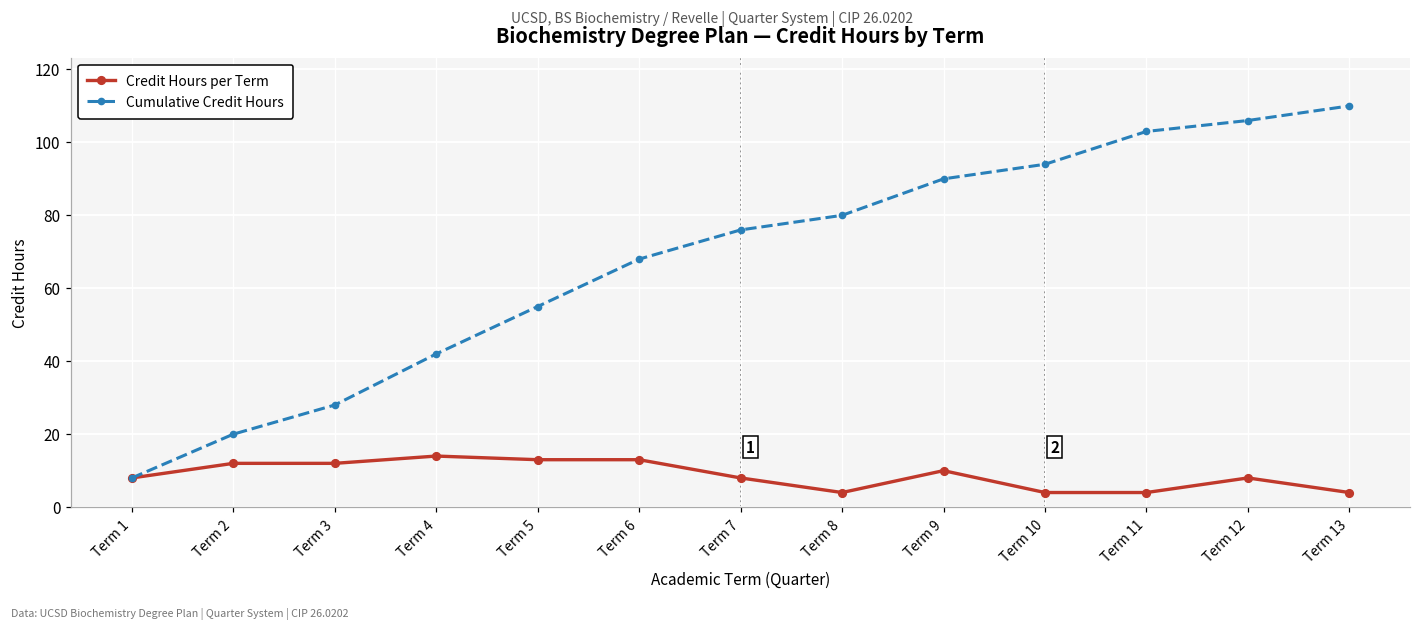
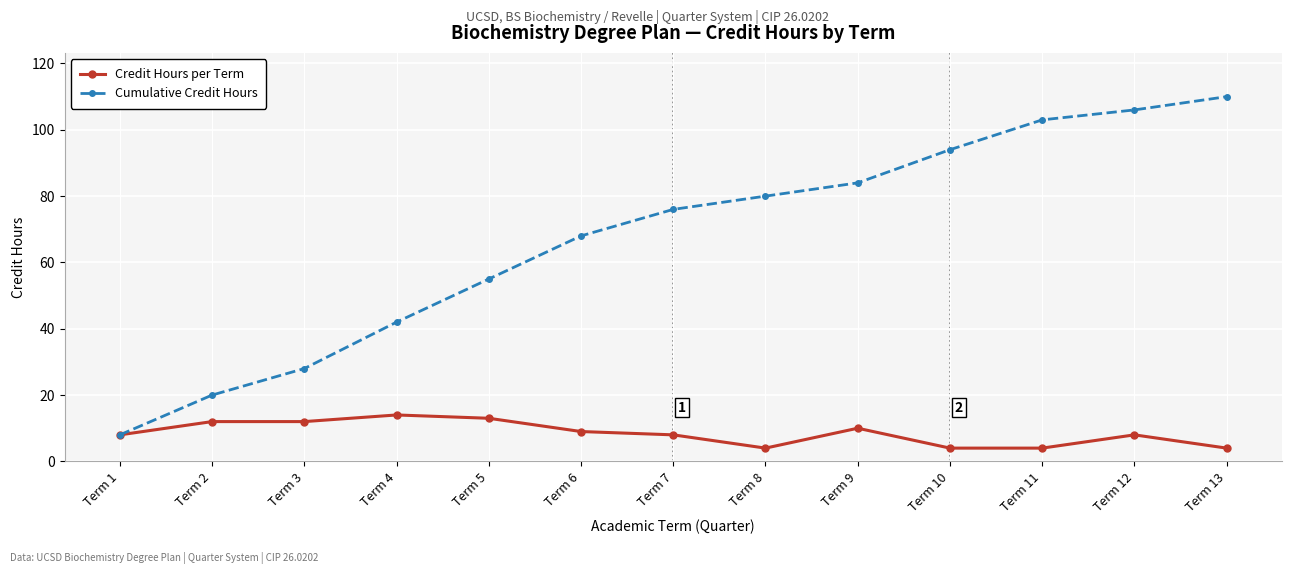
  {
    "Credit Hours per Term": {
      "Term 2": 12,
      "Term 3": 12,
      "Term 4": 14,
      "Term 5": 13,
-     "Term 6": 13,
+     "Term 6": 9,
      "Term 8": 4,
      "Term 9": 10,
      "Term 10": 4,
      "Term 11": 4,
      "Term 12": 8,
      "Term 13": 4
    },
    "Cumulative Credit Hours": {
      "Term 2": 20,
      "Term 3": 28,
      "Term 4": 42,
      "Term 5": 55,
      "Term 6": 68,
      "Term 7": 76,
      "Term 8": 80,
-     "Term 9": 90,
+     "Term 9": 84,
      "Term 10": 94,
      "Term 11": 103,
      "Term 12": 106,
      "Term 13": 110
    }
  }
